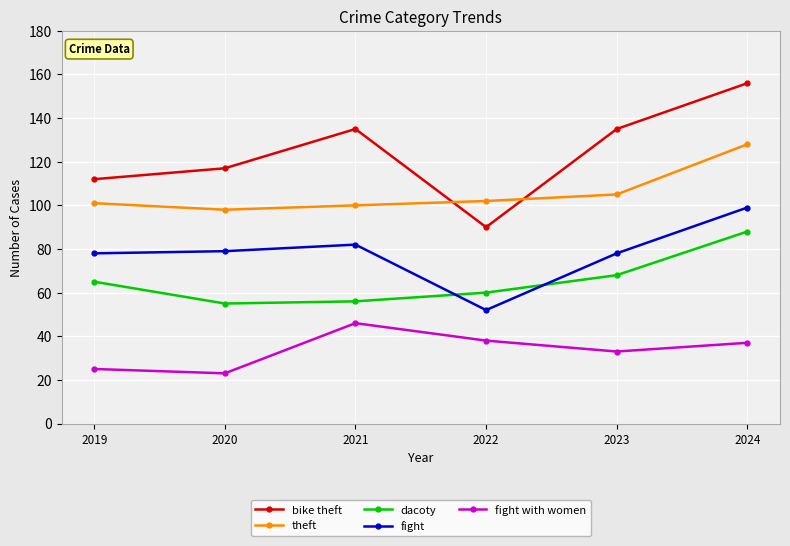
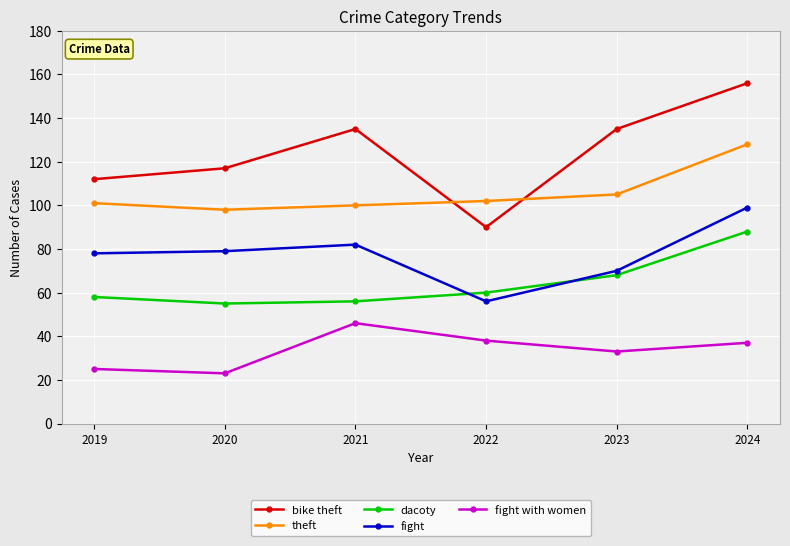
  {
    "bike theft": {
      "2019": 112,
      "2020": 117,
      "2021": 135,
      "2022": 90,
      "2023": 135,
      "2024": 156
    },
    "theft": {
      "2019": 101,
      "2020": 98,
      "2021": 100,
      "2022": 102,
      "2023": 105,
      "2024": 128
    },
    "dacoty": {
-     "2019": 65,
+     "2019": 58,
      "2020": 55,
      "2021": 56,
      "2022": 60,
      "2023": 68,
      "2024": 88
    },
    "fight": {
      "2019": 78,
      "2020": 79,
      "2021": 82,
-     "2022": 52,
-     "2023": 78,
+     "2022": 56,
+     "2023": 70,
      "2024": 99
    },
    "fight with women": {
      "2019": 25,
      "2020": 23,
      "2021": 46,
      "2022": 38,
      "2023": 33,
      "2024": 37
    }
  }
